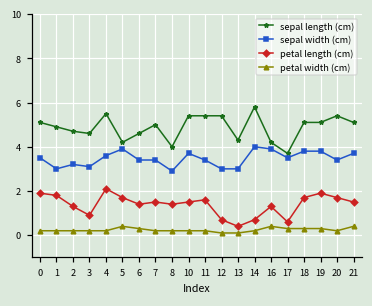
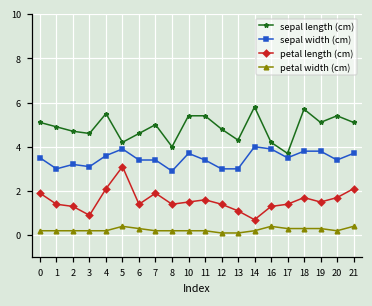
  {
    "sepal length (cm)": {
      "0": 5.1,
      "1": 4.9,
      "2": 4.7,
      "3": 4.6,
      "4": 5.5,
      "5": 4.2,
      "6": 4.6,
      "7": 5.0,
      "8": 4.0,
      "10": 5.4,
      "11": 5.4,
-     "12": 5.4,
+     "12": 4.8,
      "13": 4.3,
      "14": 5.8,
      "16": 4.2,
      "17": 3.7,
-     "18": 5.1,
+     "18": 5.7,
      "19": 5.1,
      "20": 5.4,
      "21": 5.1
    },
    "sepal width (cm)": {
      "0": 3.5,
      "1": 3.0,
      "2": 3.2,
      "3": 3.1,
      "4": 3.6,
      "5": 3.9,
      "6": 3.4,
      "7": 3.4,
      "8": 2.9,
      "10": 3.7,
      "11": 3.4,
      "12": 3.0,
      "13": 3.0,
      "14": 4.0,
      "16": 3.9,
      "17": 3.5,
      "18": 3.8,
      "19": 3.8,
      "20": 3.4,
      "21": 3.7
    },
    "petal length (cm)": {
      "0": 1.9,
-     "1": 1.8,
+     "1": 1.4,
      "2": 1.3,
      "3": 0.9,
      "4": 2.1,
-     "5": 1.7,
+     "5": 3.1,
      "6": 1.4,
-     "7": 1.5,
+     "7": 1.9,
      "8": 1.4,
      "10": 1.5,
      "11": 1.6,
-     "12": 0.7,
-     "13": 0.4,
+     "12": 1.4,
+     "13": 1.1,
      "14": 0.7,
      "16": 1.3,
-     "17": 0.6,
+     "17": 1.4,
      "18": 1.7,
-     "19": 1.9,
+     "19": 1.5,
      "20": 1.7,
-     "21": 1.5
+     "21": 2.1
    },
    "petal width (cm)": {
      "0": 0.2,
      "1": 0.2,
      "2": 0.2,
      "3": 0.2,
      "4": 0.2,
      "5": 0.4,
      "6": 0.3,
      "7": 0.2,
      "8": 0.2,
      "10": 0.2,
      "11": 0.2,
      "12": 0.1,
      "13": 0.1,
      "14": 0.2,
      "16": 0.4,
      "17": 0.3,
      "18": 0.3,
      "19": 0.3,
      "20": 0.2,
      "21": 0.4
    }
  }
